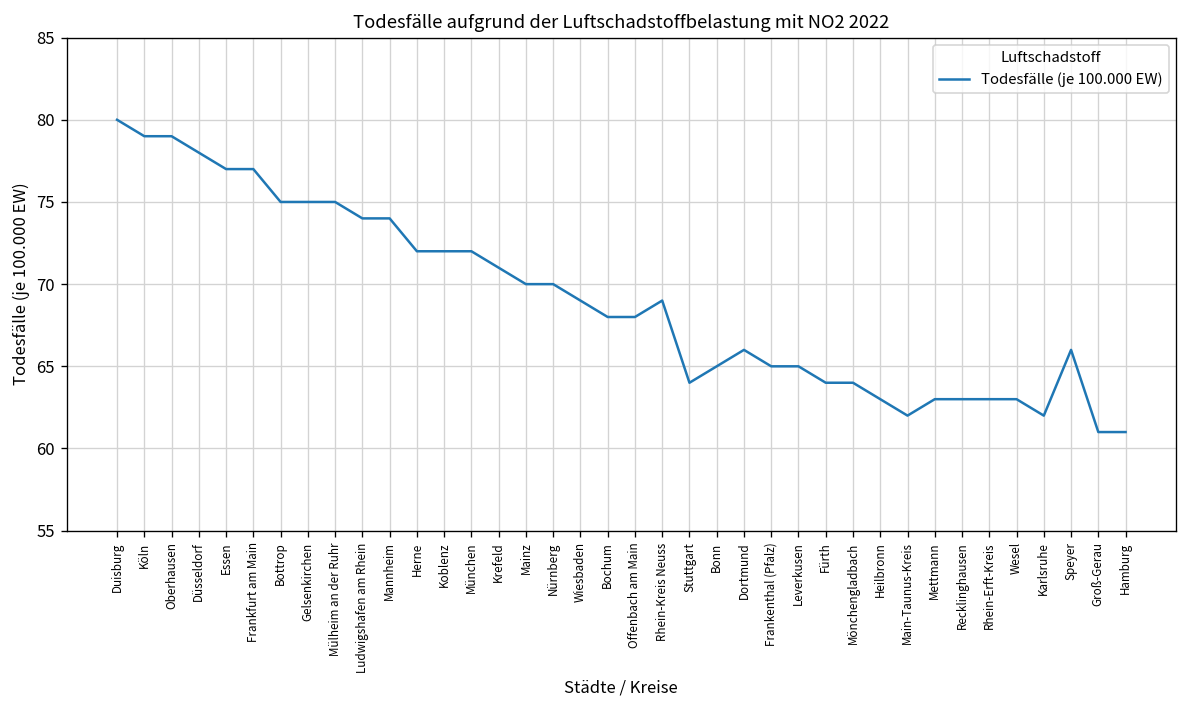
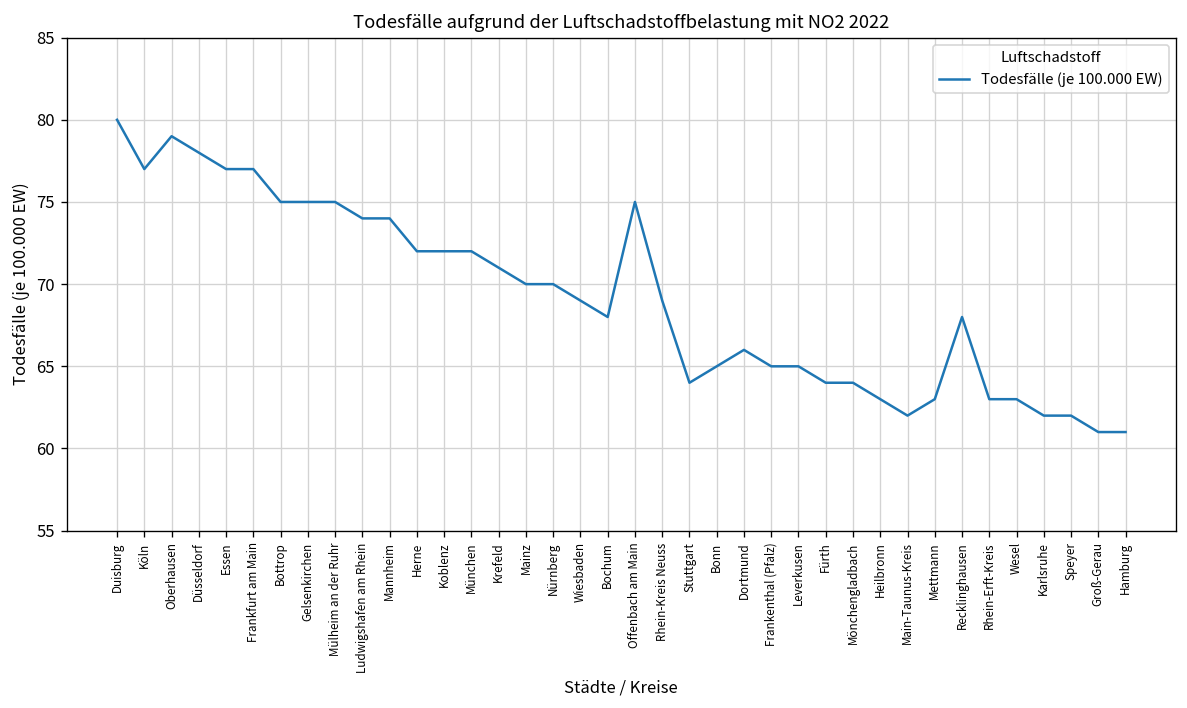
  {
    "Duisburg": 80,
-   "Köln": 79,
+   "Köln": 77,
    "Oberhausen": 79,
    "Düsseldorf": 78,
    "Essen": 77,
    "Frankfurt am Main": 77,
    "Bottrop": 75,
    "Gelsenkirchen": 75,
    "Mülheim an der Ruhr": 75,
    "Ludwigshafen am Rhein": 74,
    "Mannheim": 74,
    "Herne": 72,
    "Koblenz": 72,
    "München": 72,
    "Krefeld": 71,
    "Mainz": 70,
    "Nürnberg": 70,
    "Wiesbaden": 69,
    "Bochum": 68,
-   "Offenbach am Main": 68,
+   "Offenbach am Main": 75,
    "Rhein-Kreis Neuss": 69,
    "Stuttgart": 64,
    "Bonn": 65,
    "Dortmund": 66,
    "Frankenthal (Pfalz)": 65,
    "Leverkusen": 65,
    "Fürth": 64,
    "Mönchengladbach": 64,
    "Heilbronn": 63,
    "Main-Taunus-Kreis": 62,
    "Mettmann": 63,
-   "Recklinghausen": 63,
+   "Recklinghausen": 68,
    "Rhein-Erft-Kreis": 63,
    "Wesel": 63,
    "Karlsruhe": 62,
-   "Speyer": 66,
+   "Speyer": 62,
    "Groß-Gerau": 61,
    "Hamburg": 61
  }
